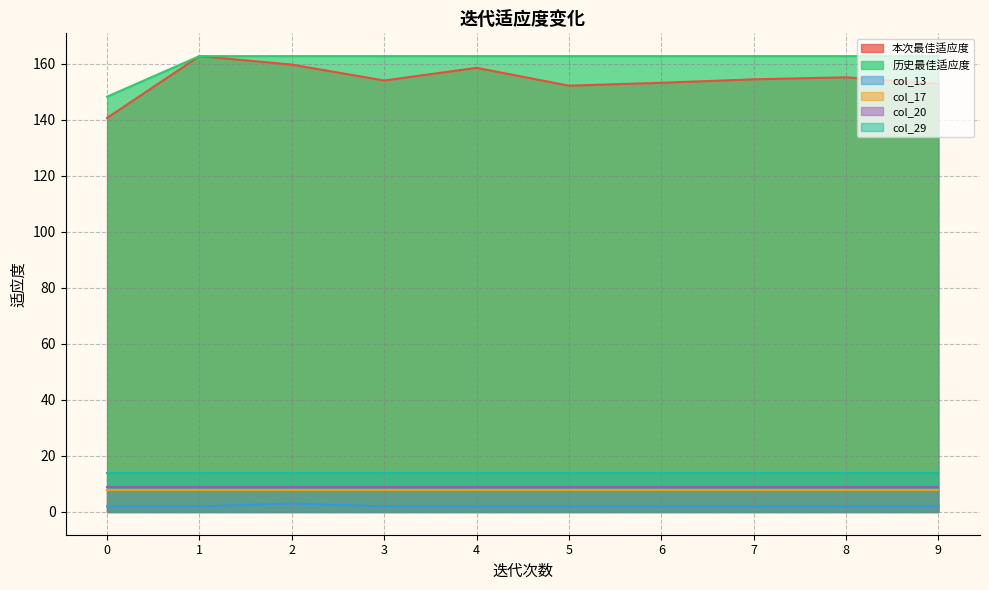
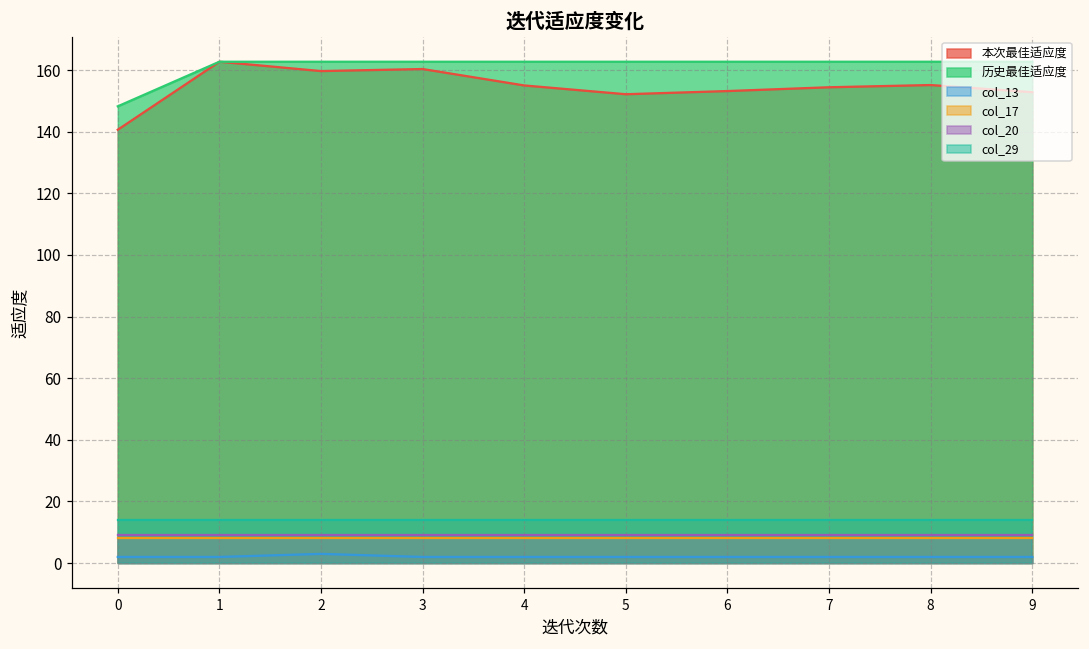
  {
    "本次最佳适应度": {
      "0": 141,
      "2": 160,
-     "3": 154,
-     "4": 159,
+     "3": 160,
+     "4": 155,
      "5": 152,
      "6": 153,
      "7": 154,
      "8": 155
    },
    "col_17": {
      "0": 8,
      "1": 8,
      "2": 8,
      "3": 8,
      "4": 8,
      "5": 8,
      "6": 8,
      "7": 8,
      "8": 8,
      "9": 8
    },
    "col_20": {
      "0": 9,
      "1": 9,
      "2": 9,
      "3": 9,
      "4": 9,
      "5": 9,
      "6": 9,
      "7": 9,
      "8": 9,
      "9": 9
    }
  }
